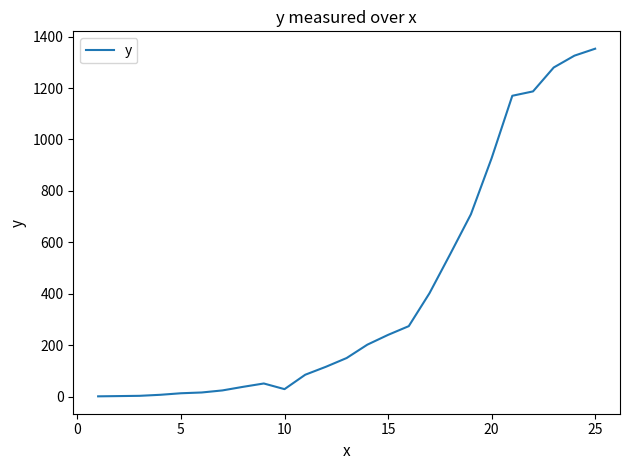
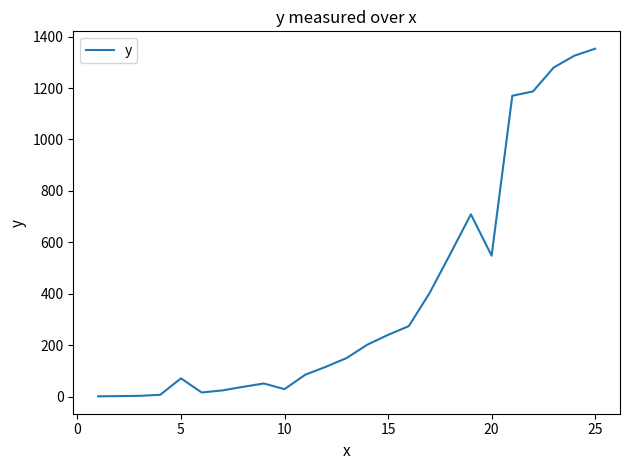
  {
-   "5": 10,
+   "5": 70,
    "10": 30,
    "15": 240,
-   "20": 930,
+   "20": 550,
    "25": 1350
  }
